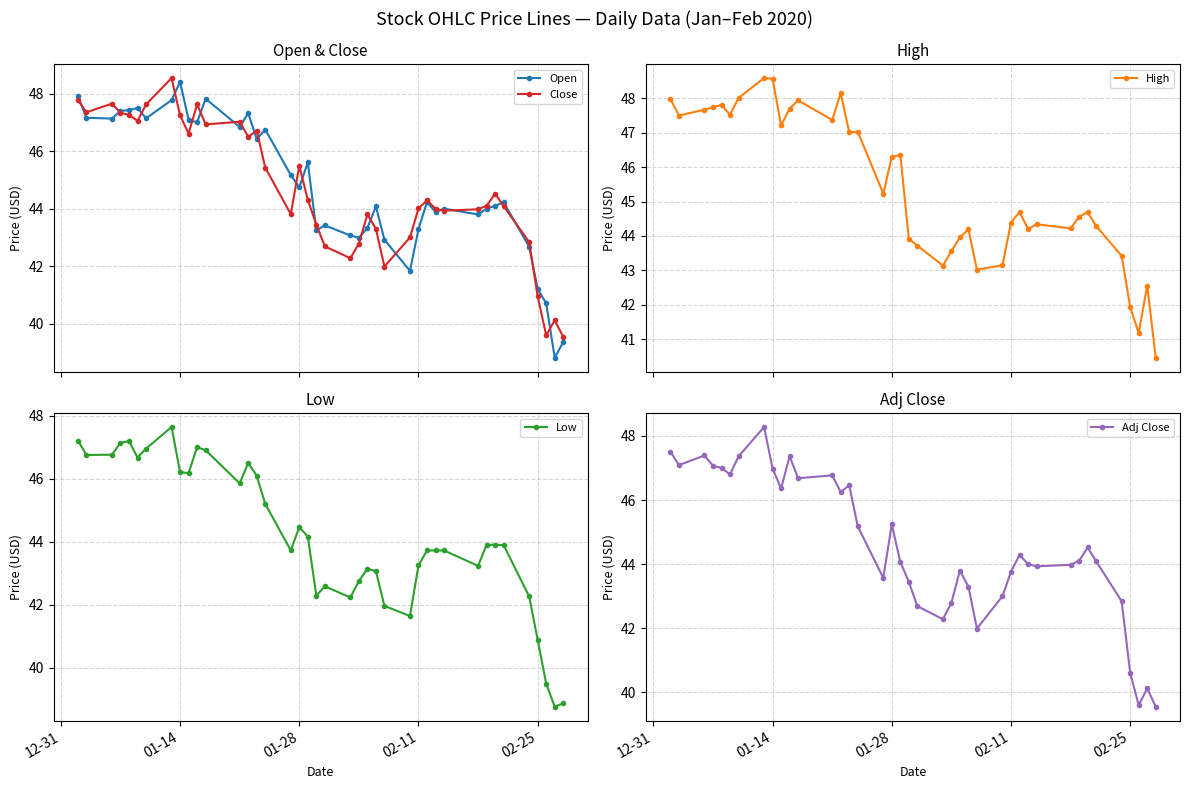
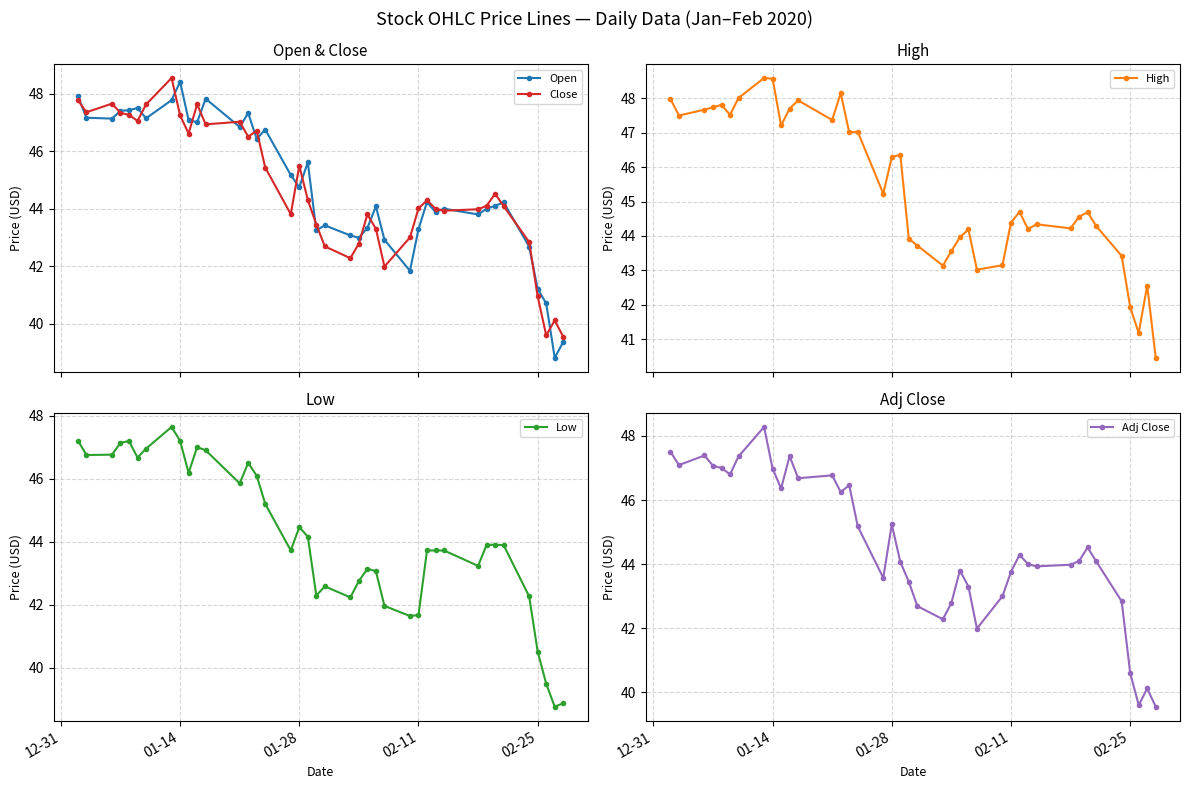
  {
    "Low": {
-     "01-14": 46.2,
+     "01-14": 47.2,
      "01-28": 44.5,
-     "02-11": 43.3,
-     "02-25": 40.9
+     "02-11": 41.7,
+     "02-25": 40.5
    },
    "Adj Close": {
      "01-14": 47.0,
      "01-28": 45.2,
      "02-11": 43.8,
      "02-25": 40.6
    }
  }
